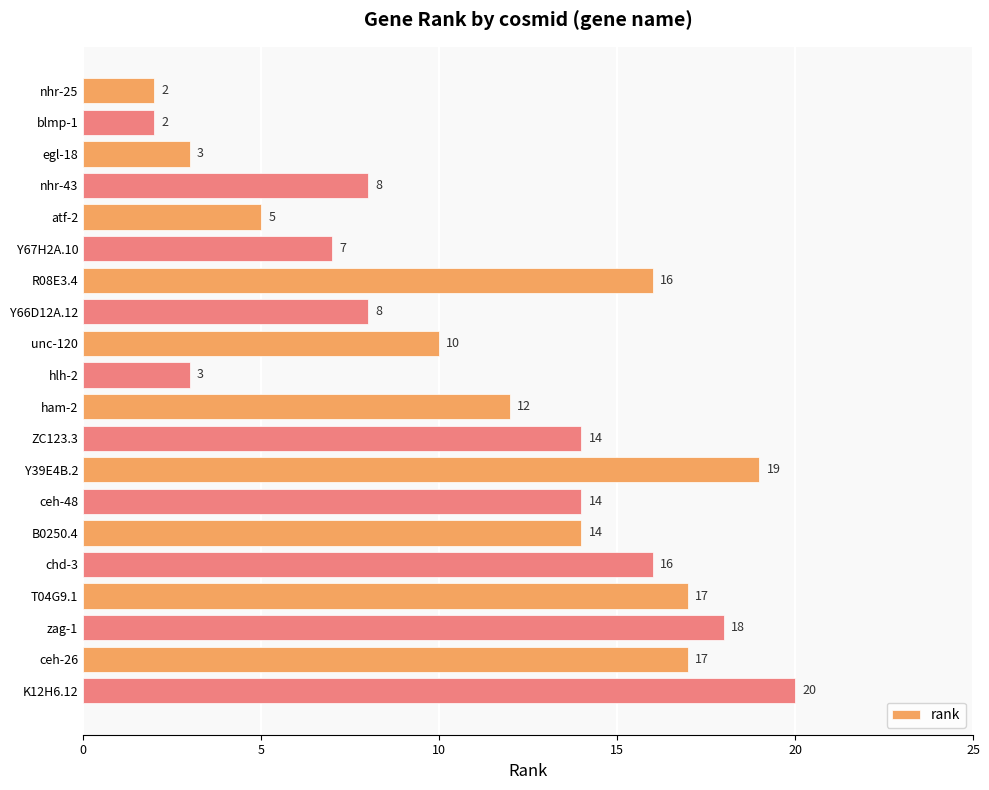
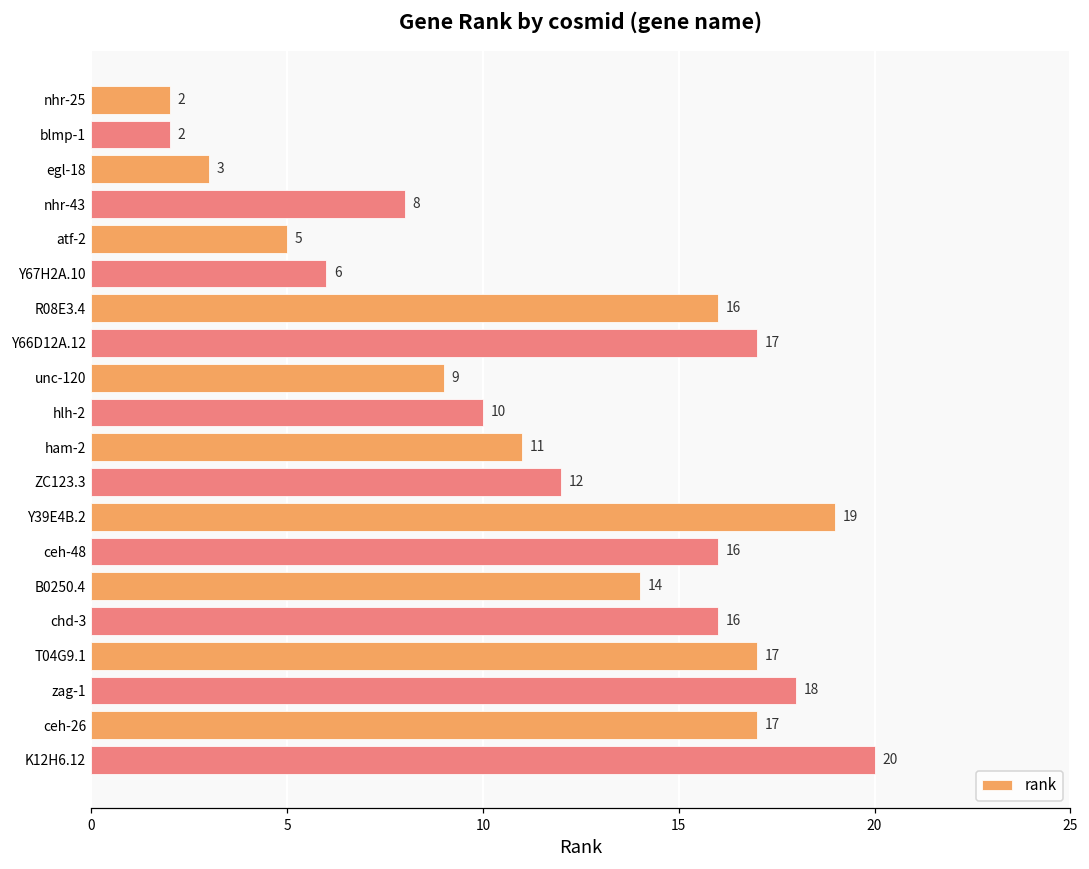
  {
    "nhr-25": 2,
    "blmp-1": 2,
    "egl-18": 3,
    "nhr-43": 8,
    "atf-2": 5,
-   "Y67H2A.10": 7,
+   "Y67H2A.10": 6,
    "R08E3.4": 16,
-   "Y66D12A.12": 8,
-   "unc-120": 10,
-   "hlh-2": 3,
-   "ham-2": 12,
-   "ZC123.3": 14,
+   "Y66D12A.12": 17,
+   "unc-120": 9,
+   "hlh-2": 10,
+   "ham-2": 11,
+   "ZC123.3": 12,
    "Y39E4B.2": 19,
-   "ceh-48": 14,
+   "ceh-48": 16,
    "B0250.4": 14,
    "chd-3": 16,
    "T04G9.1": 17,
    "zag-1": 18,
    "ceh-26": 17,
    "K12H6.12": 20
  }
